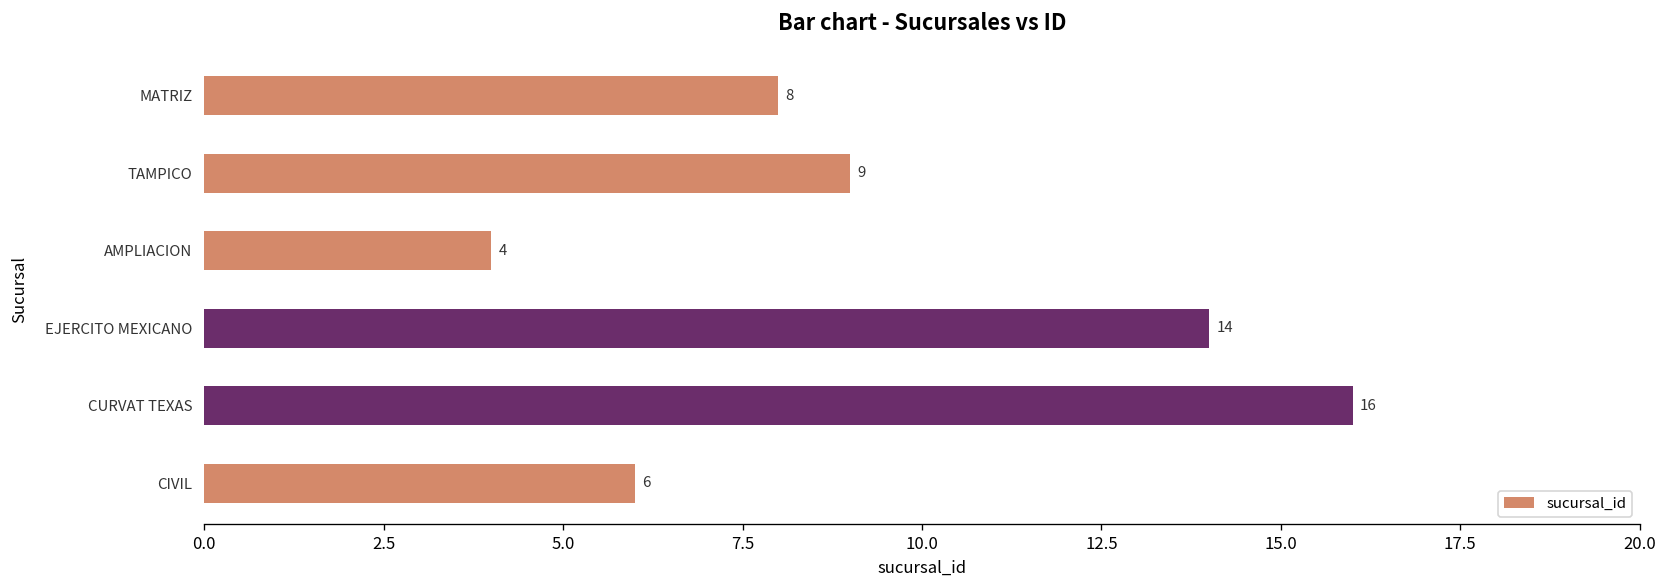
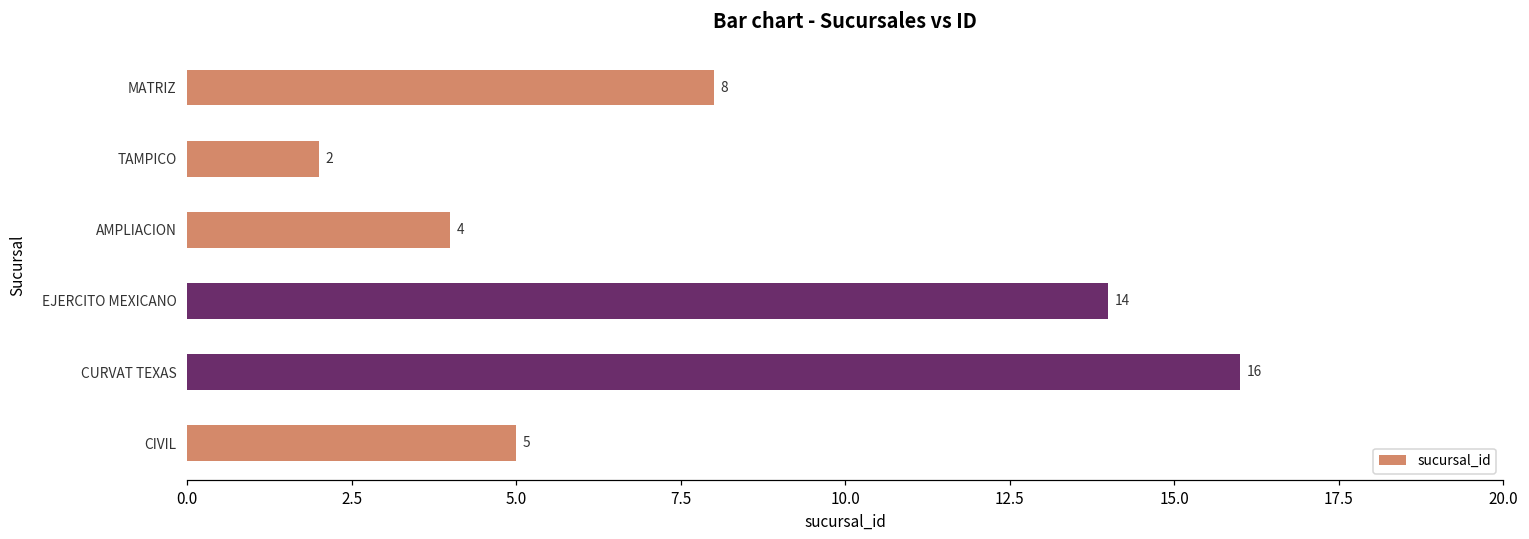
  {
    "MATRIZ": 8,
-   "TAMPICO": 9,
+   "TAMPICO": 2,
    "AMPLIACION": 4,
    "EJERCITO MEXICANO": 14,
    "CURVAT TEXAS": 16,
-   "CIVIL": 6
+   "CIVIL": 5
  }
